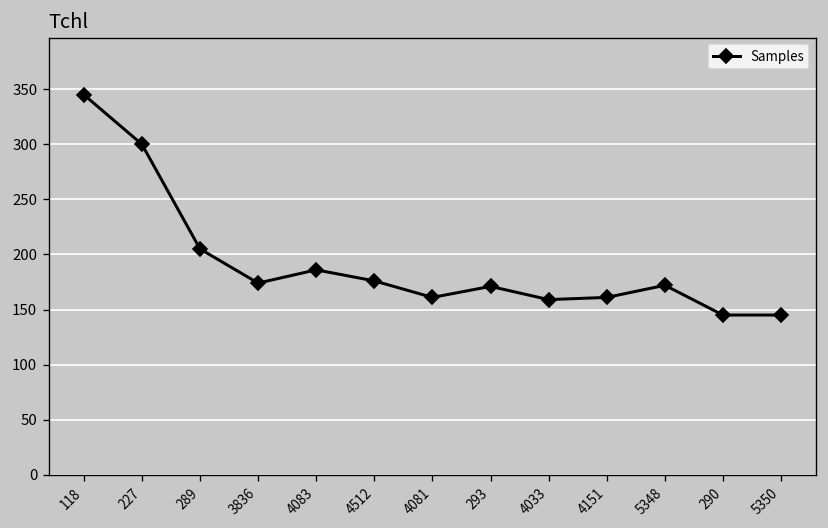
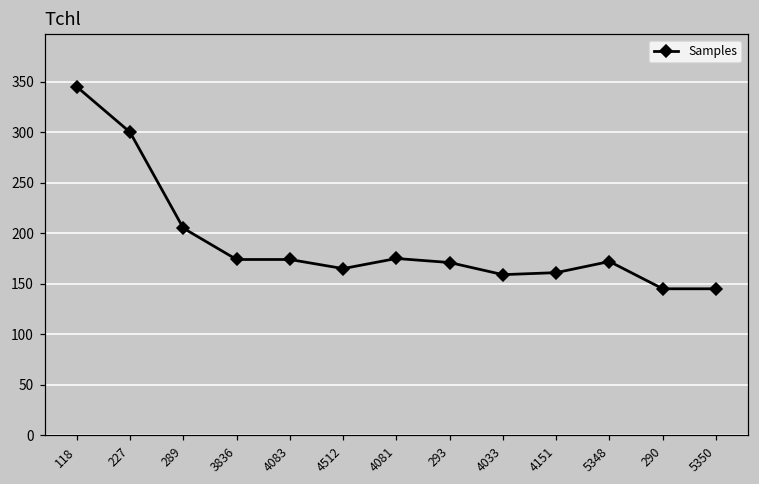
  {
    "118": 350,
    "227": 300,
    "289": 210,
    "3836": 170,
-   "4083": 190,
-   "4512": 180,
-   "4081": 160,
+   "4083": 170,
+   "4512": 170,
+   "4081": 180,
    "293": 170,
    "4033": 160,
    "4151": 160,
    "5348": 170,
    "290": 150,
    "5350": 150
  }
